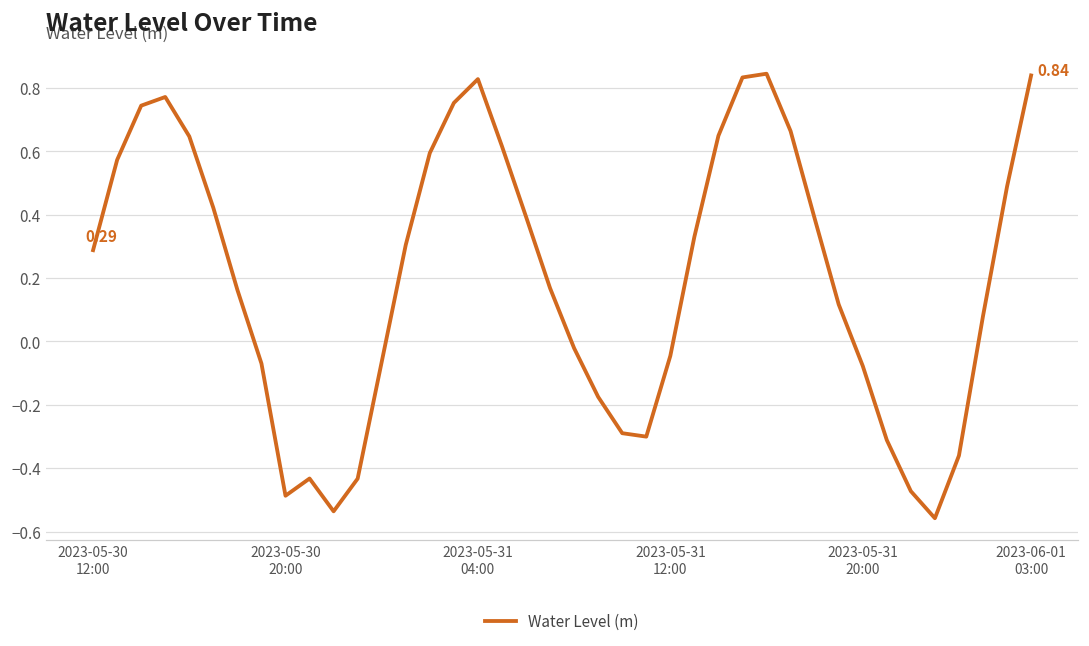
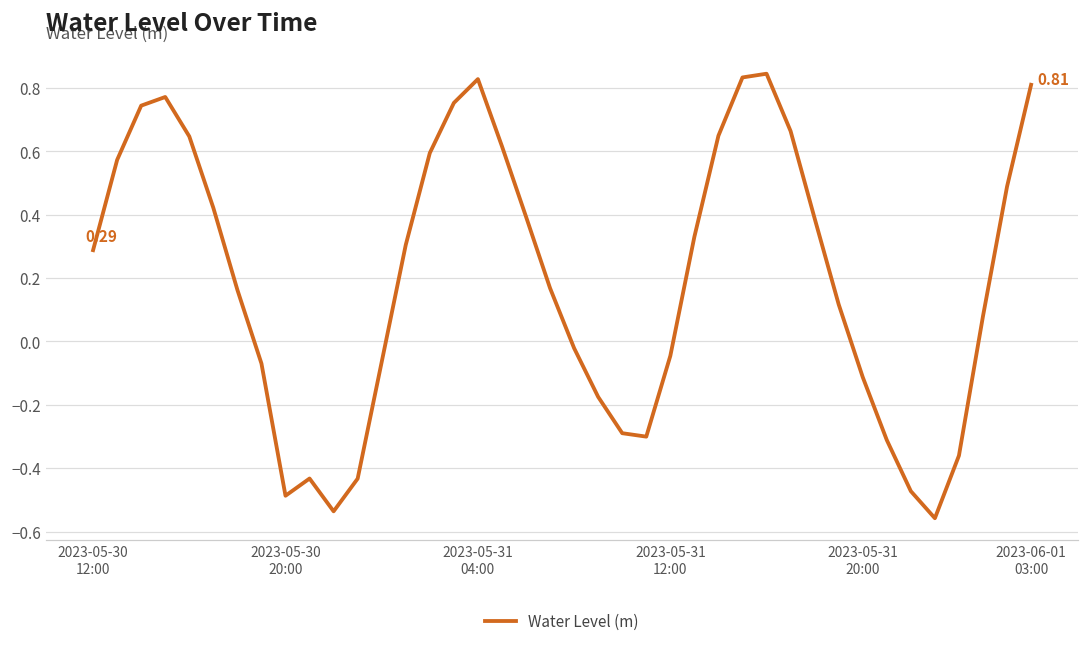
  {
    "2023-05-30 12:00": 0.29,
-   "2023-05-31 20:00": -0.08,
-   "2023-06-01 03:00": 0.84
+   "2023-05-31 20:00": -0.11,
+   "2023-06-01 03:00": 0.81
  }
